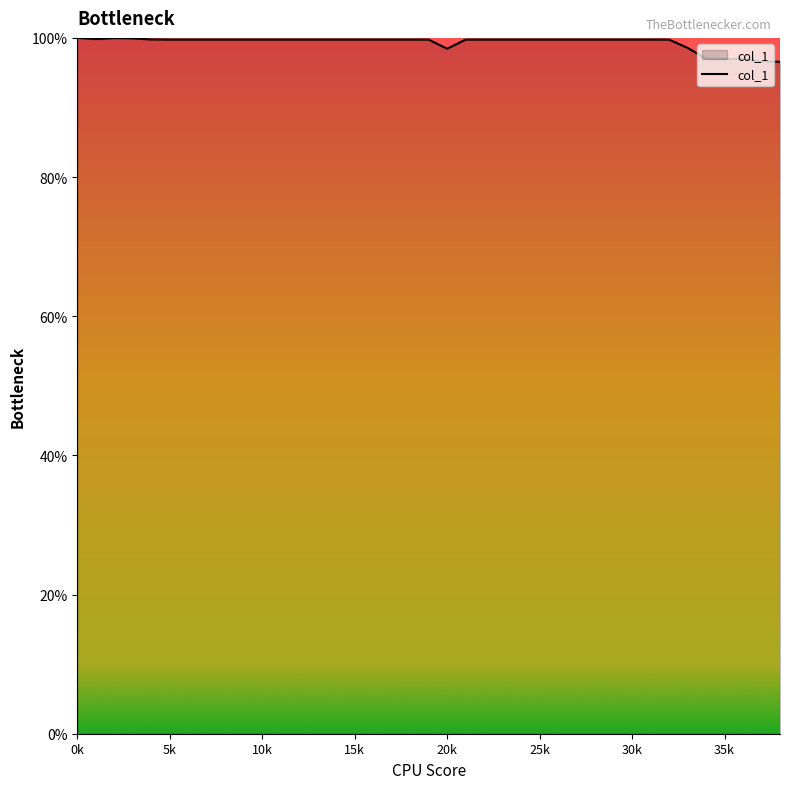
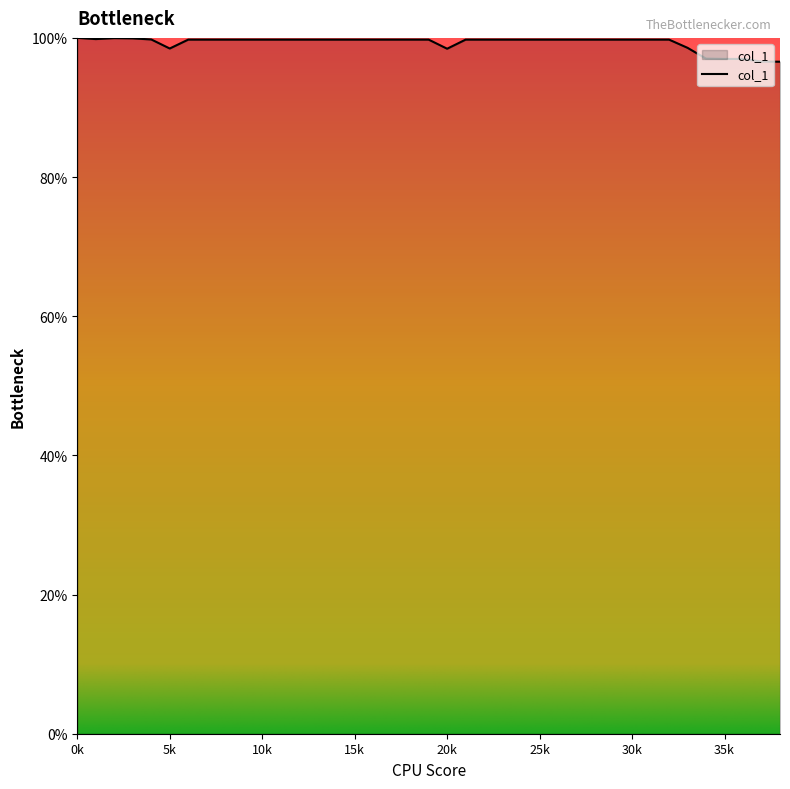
  {
    "0k": "100%",
-   "5k": "100%",
+   "5k": "98%",
    "10k": "100%",
    "15k": "100%",
    "20k": "98%",
    "25k": "100%",
    "30k": "100%"
  }
